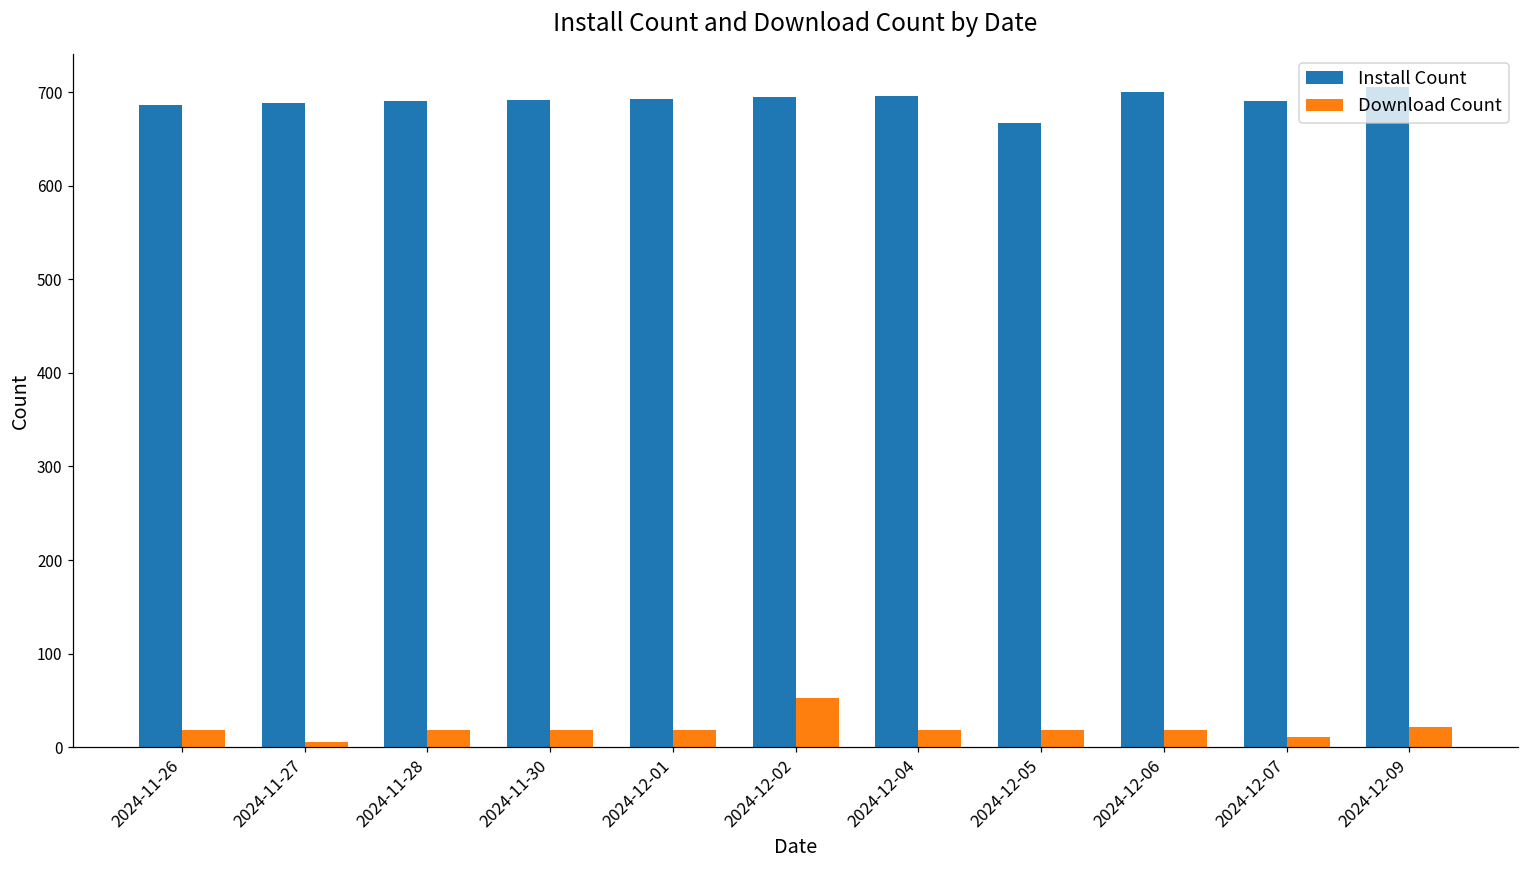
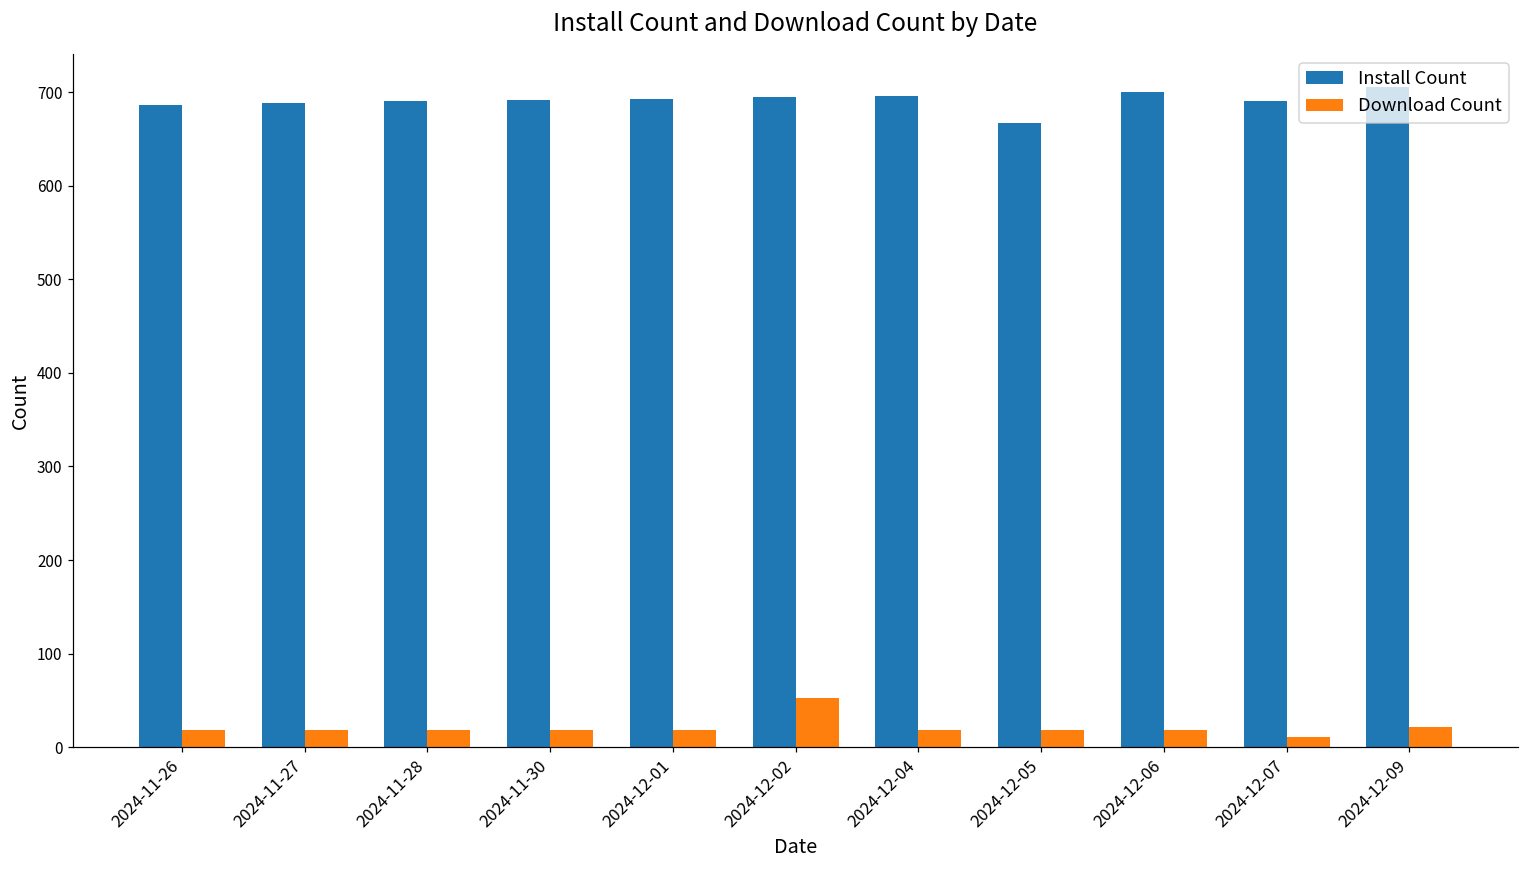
  {
    "Install Count": {
      "2024-11-26": 690,
      "2024-11-27": 690,
      "2024-11-28": 690,
      "2024-11-30": 690,
      "2024-12-01": 690,
      "2024-12-02": 700,
      "2024-12-04": 700,
      "2024-12-05": 670,
      "2024-12-06": 700,
      "2024-12-07": 690
    },
    "Download Count": {
      "2024-11-26": 20,
-     "2024-11-27": 10,
+     "2024-11-27": 20,
      "2024-11-28": 20,
      "2024-11-30": 20,
      "2024-12-01": 20,
      "2024-12-02": 50,
      "2024-12-04": 20,
      "2024-12-05": 20,
      "2024-12-06": 20,
      "2024-12-07": 10,
      "2024-12-09": 20
    }
  }
